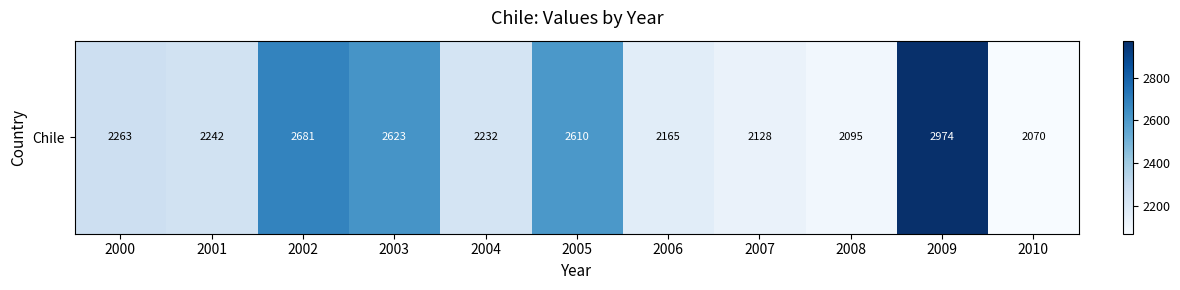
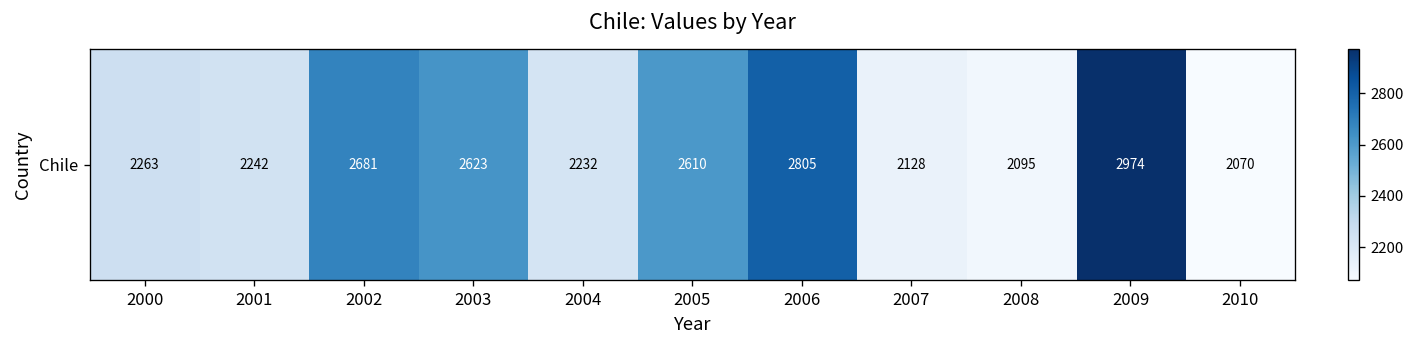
  {
    "Chile": {
      "2000": 2263,
      "2001": 2242,
      "2002": 2681,
      "2003": 2623,
      "2004": 2232,
      "2005": 2610,
-     "2006": 2165,
+     "2006": 2805,
      "2007": 2128,
      "2008": 2095,
      "2009": 2974,
      "2010": 2070
    }
  }
